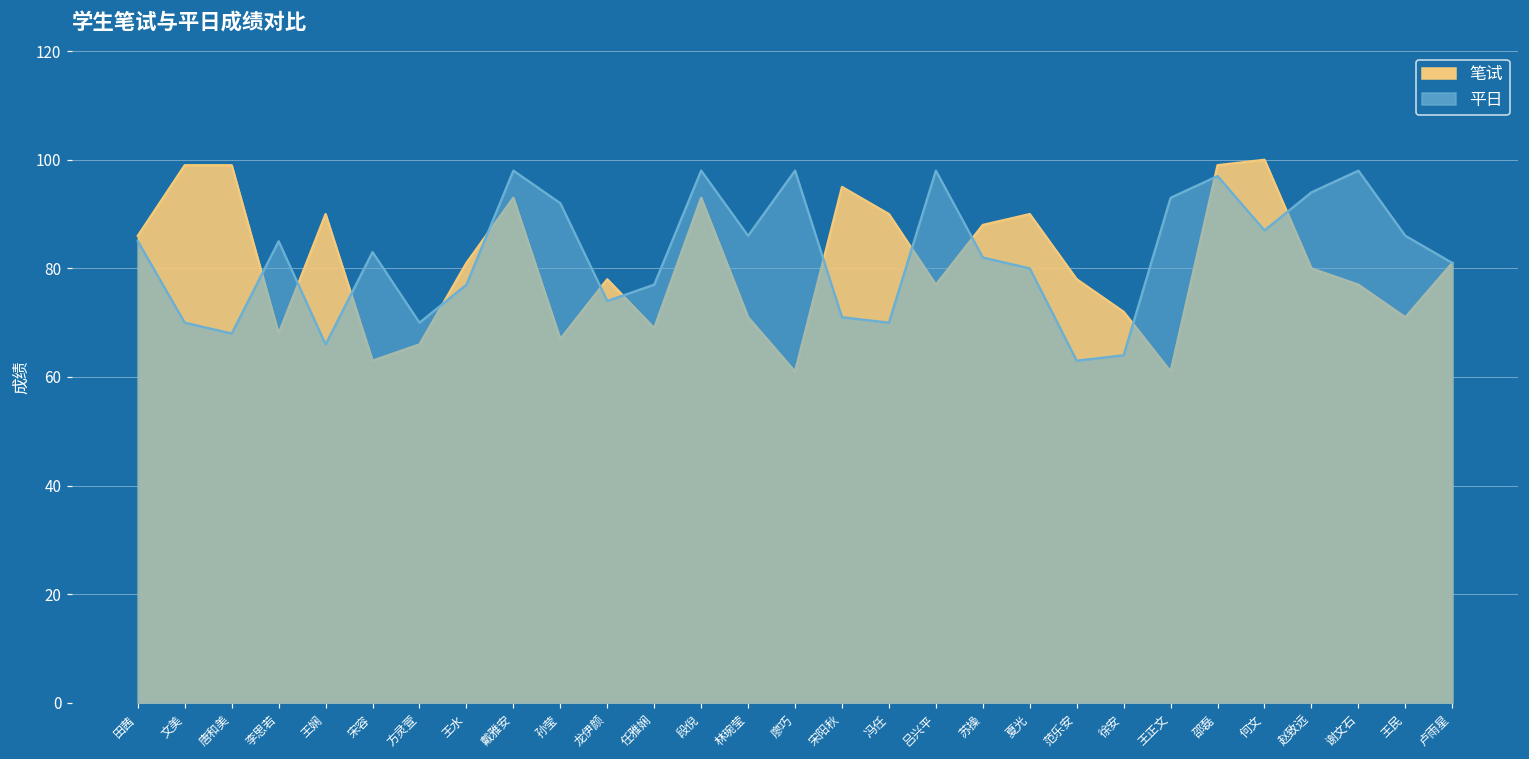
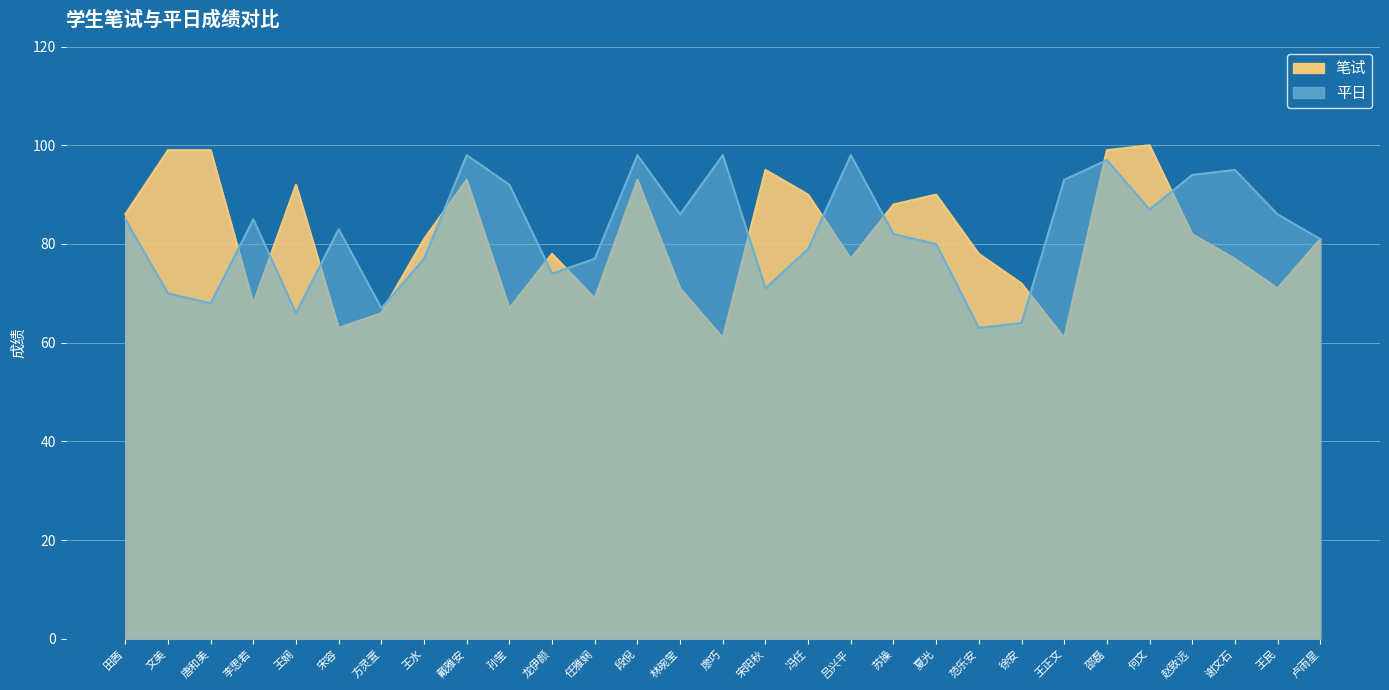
  {
    "笔试": {
      "田茜": 86,
      "文美": 99,
      "唐和美": 99,
      "李思若": 68,
-     "王娴": 90,
+     "王娴": 92,
      "宋容": 63,
      "方灵萱": 66,
      "王水": 81,
      "戴雅安": 93,
      "孙莹": 67,
      "龙伊颜": 78,
      "任雅娴": 69,
      "段倪": 93,
      "林琬莹": 71,
      "廖巧": 61,
      "宋阳秋": 95,
      "冯任": 90,
      "吕兴平": 77,
      "苏操": 88,
      "夏光": 90,
      "范乐安": 78,
      "徐安": 72,
      "王正文": 61,
      "邵磊": 99,
      "何文": 100,
-     "赵致远": 80,
+     "赵致远": 82,
      "谢文石": 77,
      "王民": 71
    },
    "平日": {
      "田茜": 85,
      "文美": 70,
      "唐和美": 68,
      "李思若": 85,
      "王娴": 66,
      "宋容": 83,
-     "方灵萱": 70,
+     "方灵萱": 67,
      "王水": 77,
      "戴雅安": 98,
      "孙莹": 92,
      "龙伊颜": 74,
      "任雅娴": 77,
      "段倪": 98,
      "林琬莹": 86,
      "廖巧": 98,
      "宋阳秋": 71,
-     "冯任": 70,
+     "冯任": 79,
      "吕兴平": 98,
      "苏操": 82,
      "夏光": 80,
      "范乐安": 63,
      "徐安": 64,
      "王正文": 93,
      "邵磊": 97,
      "何文": 87,
      "赵致远": 94,
-     "谢文石": 98,
+     "谢文石": 95,
      "王民": 86
    }
  }
